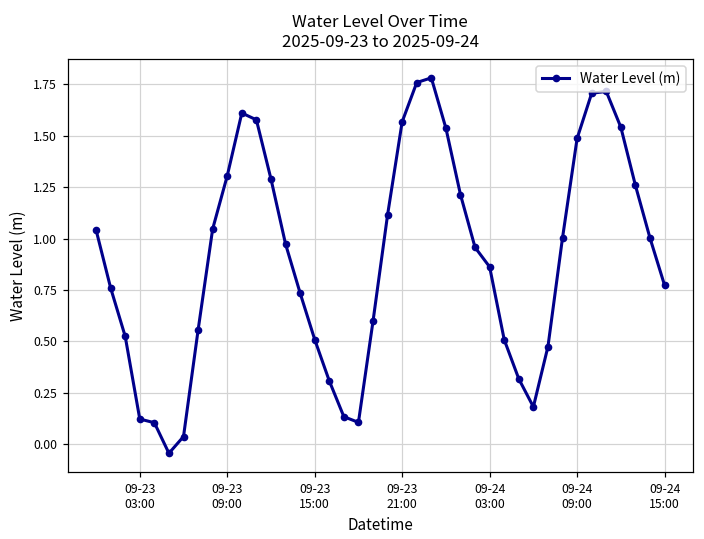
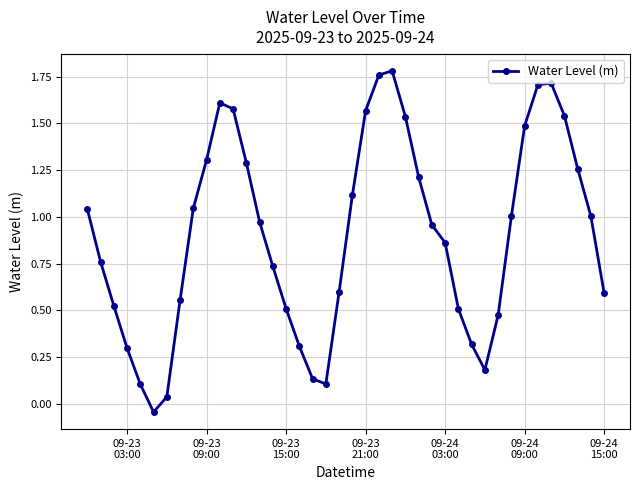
  {
-   "09-23 03:00": 0.12,
+   "09-23 03:00": 0.30,
    "09-23 09:00": 1.31,
    "09-23 15:00": 0.51,
    "09-23 21:00": 1.57,
    "09-24 03:00": 0.86,
    "09-24 09:00": 1.49,
-   "09-24 15:00": 0.77
+   "09-24 15:00": 0.59
  }
